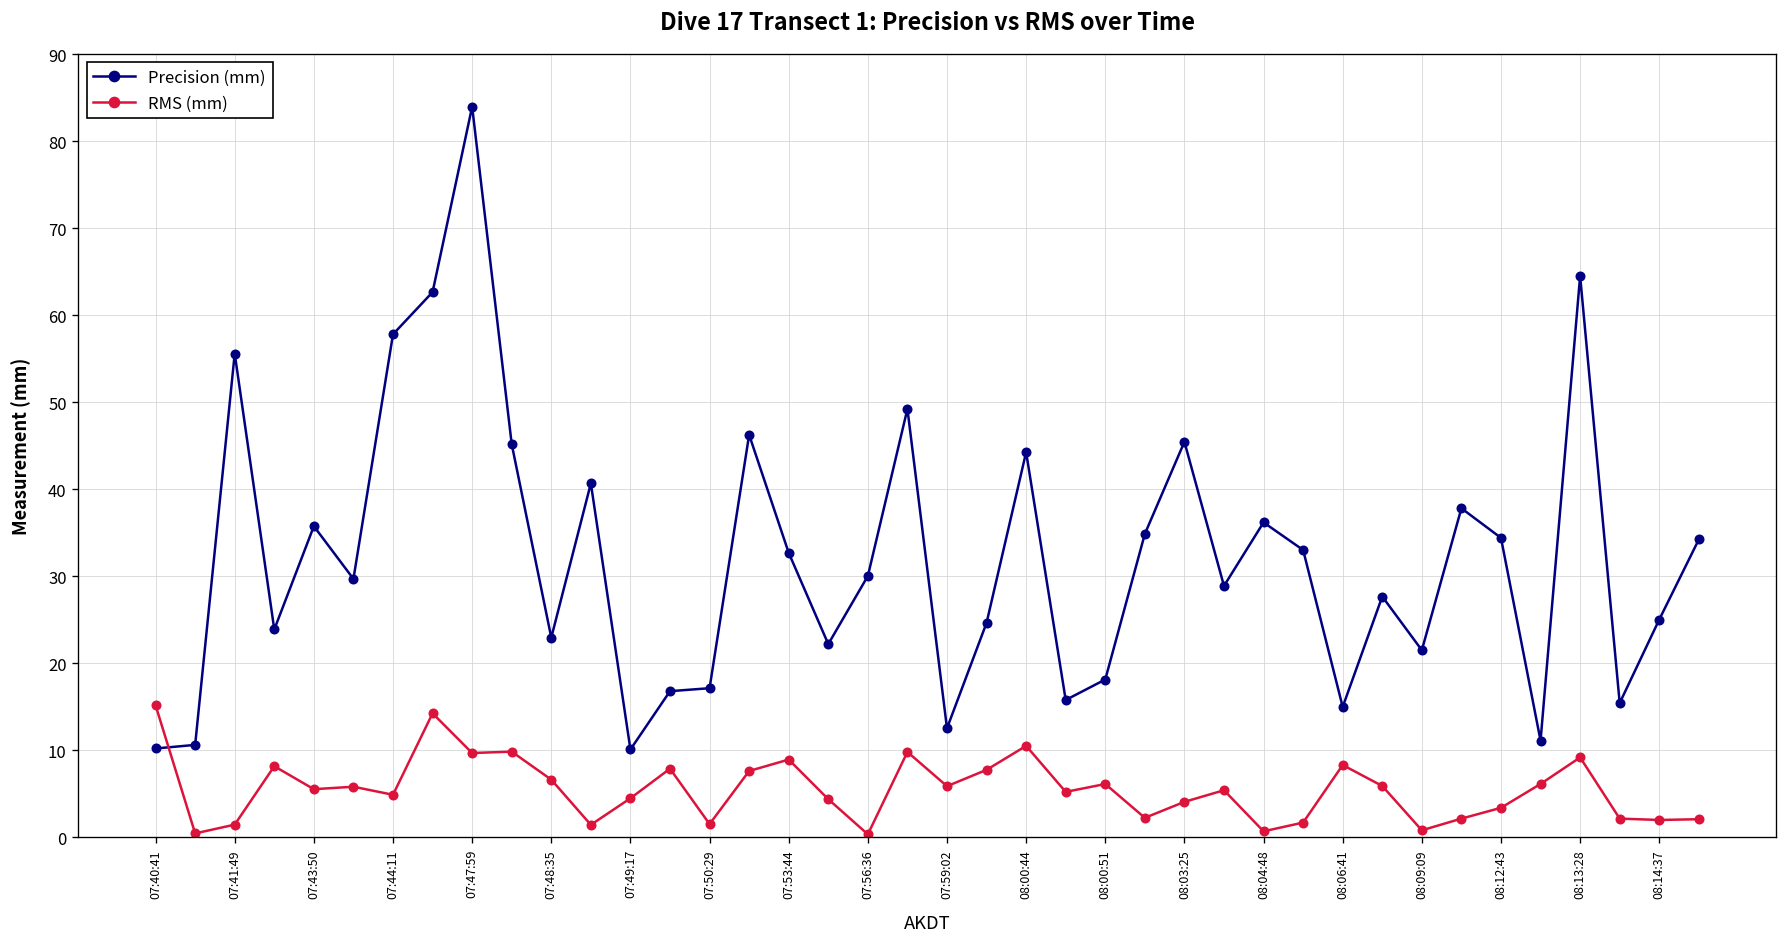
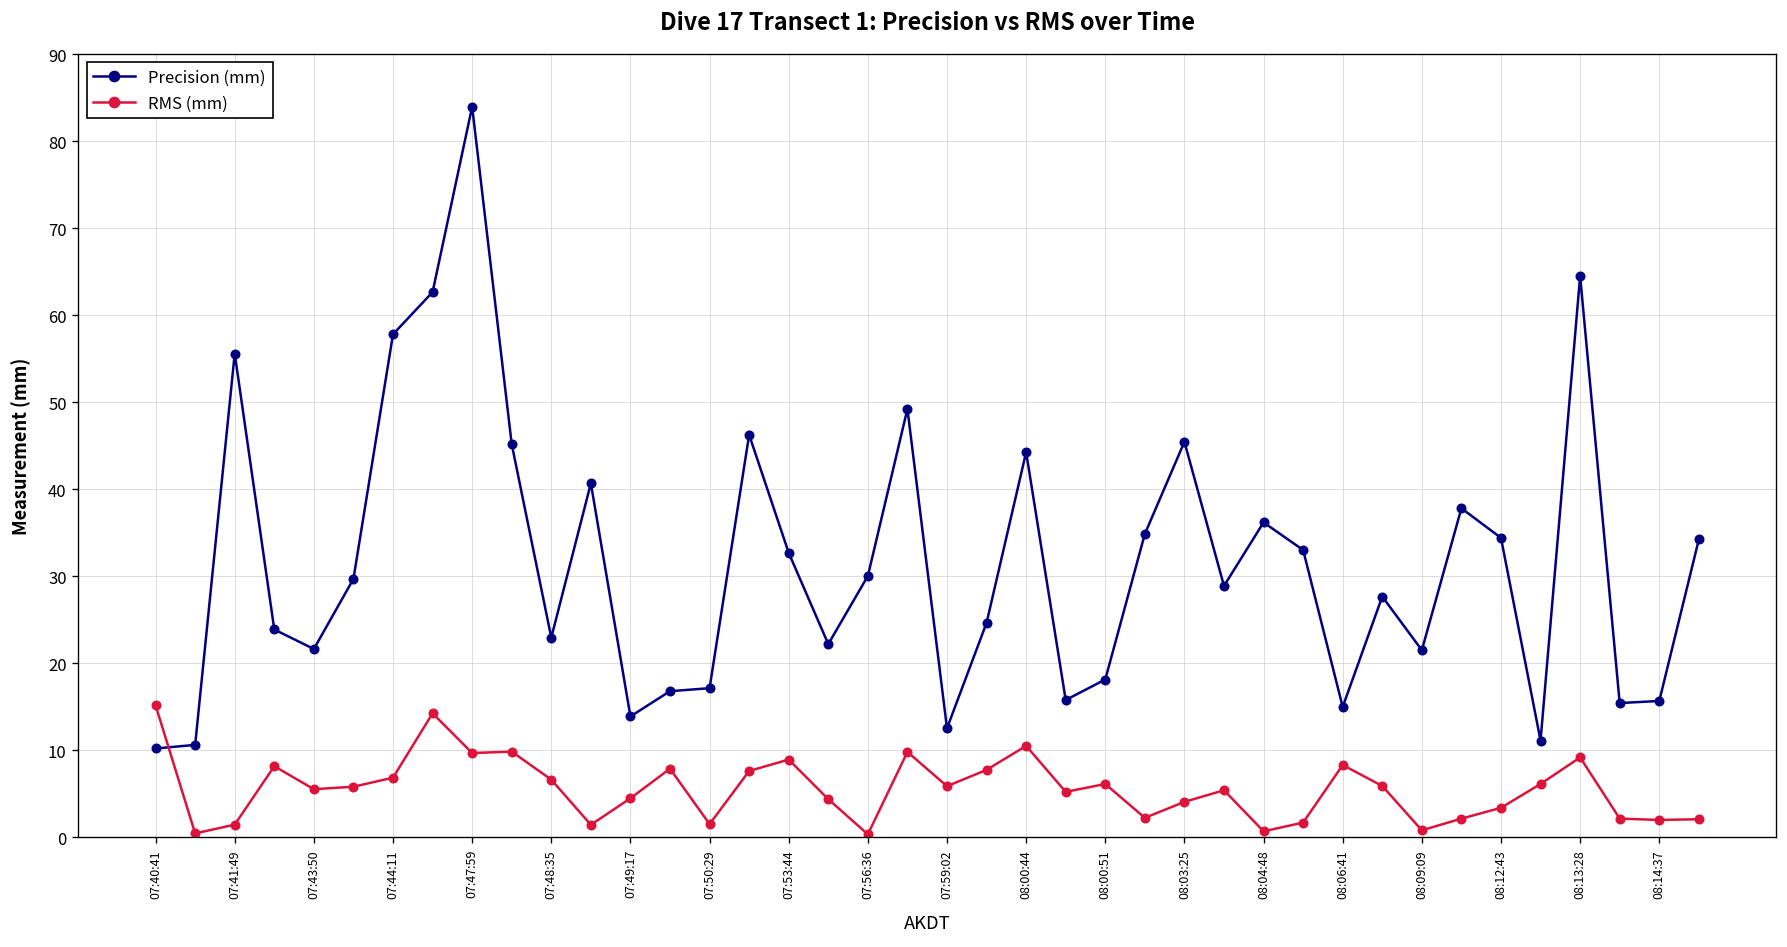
  {
    "Precision (mm)": {
      "07:40:41": 10,
      "07:41:49": 56,
-     "07:43:50": 36,
+     "07:43:50": 22,
      "07:44:11": 58,
      "07:47:59": 84,
      "07:48:35": 23,
-     "07:49:17": 10,
+     "07:49:17": 14,
      "07:50:29": 17,
      "07:53:44": 33,
      "07:56:36": 30,
      "07:59:02": 13,
      "08:00:44": 44,
      "08:00:51": 18,
      "08:03:25": 45,
      "08:04:48": 36,
      "08:06:41": 15,
      "08:12:43": 34,
      "08:13:28": 64,
-     "08:14:37": 25
+     "08:14:37": 16
    },
    "RMS (mm)": {
      "07:40:41": 15,
      "07:41:49": 1,
      "07:43:50": 6,
-     "07:44:11": 5,
+     "07:44:11": 7,
      "07:47:59": 10,
      "07:48:35": 7,
      "07:49:17": 4,
      "07:50:29": 2,
      "07:53:44": 9,
      "07:56:36": 0,
      "07:59:02": 6,
      "08:00:44": 11,
      "08:00:51": 6,
      "08:03:25": 4,
      "08:04:48": 1,
      "08:06:41": 8,
      "08:12:43": 3,
      "08:13:28": 9,
      "08:14:37": 2
    }
  }
